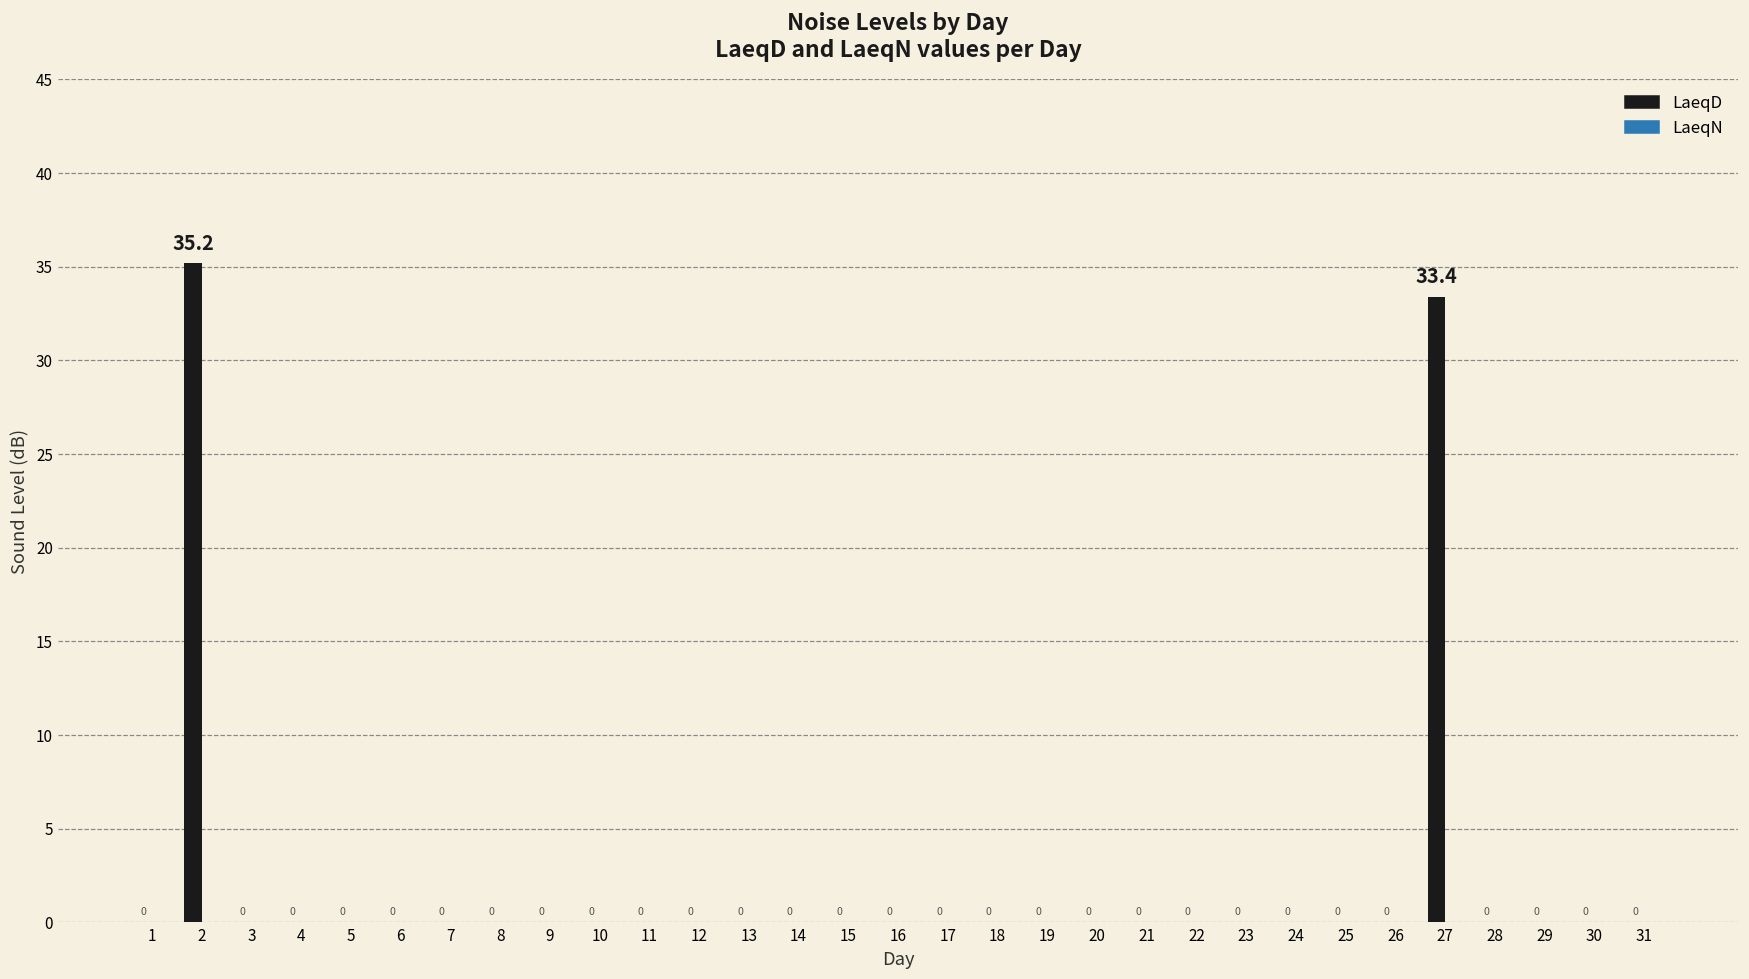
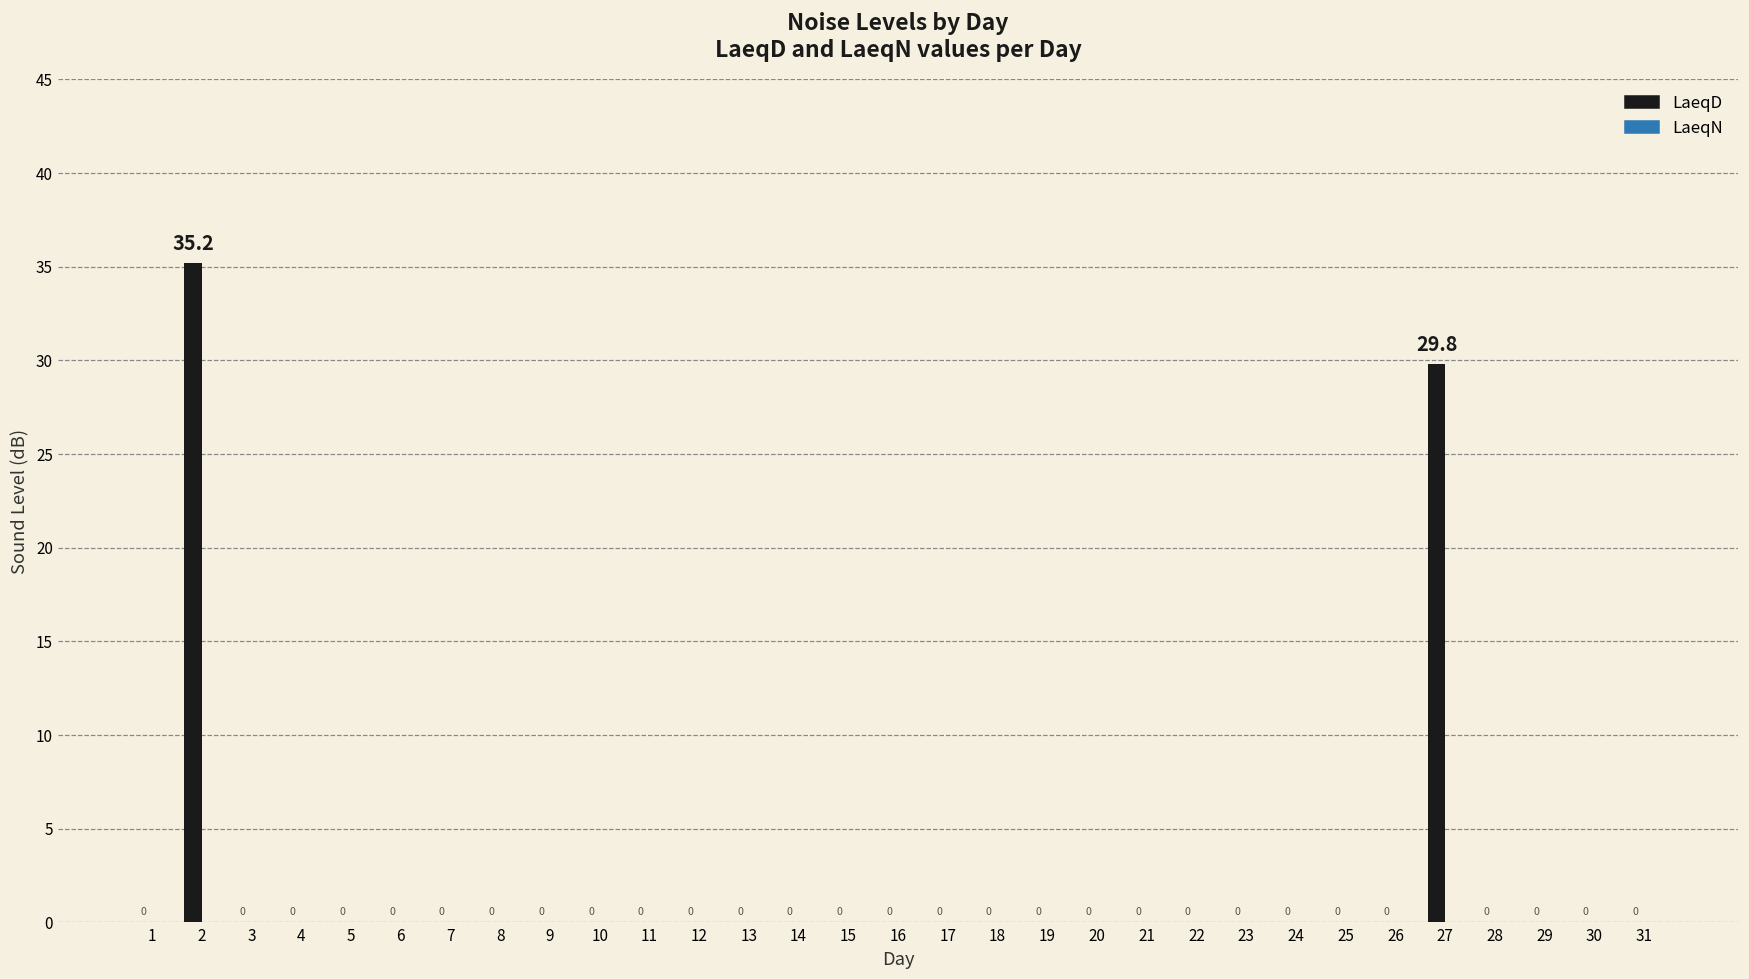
  {
    "LaeqD": {
      "1": 0,
      "2": 35.2,
      "3": 0,
      "4": 0,
      "5": 0,
      "6": 0,
      "7": 0,
      "8": 0,
      "9": 0,
      "10": 0,
      "11": 0,
      "12": 0,
      "13": 0,
      "14": 0,
      "15": 0,
      "16": 0,
      "17": 0,
      "18": 0,
      "19": 0,
      "20": 0,
      "21": 0,
      "22": 0,
      "23": 0,
      "24": 0,
      "25": 0,
      "26": 0,
-     "27": 33.4,
+     "27": 29.8,
      "28": 0,
      "29": 0,
      "30": 0,
      "31": 0
    }
  }
